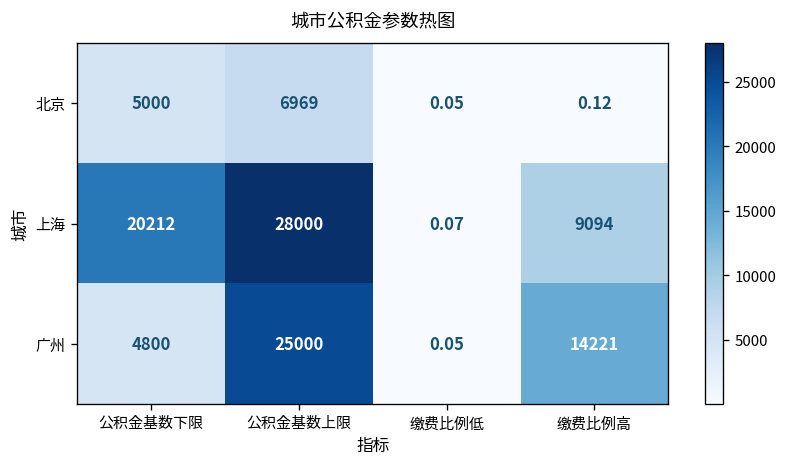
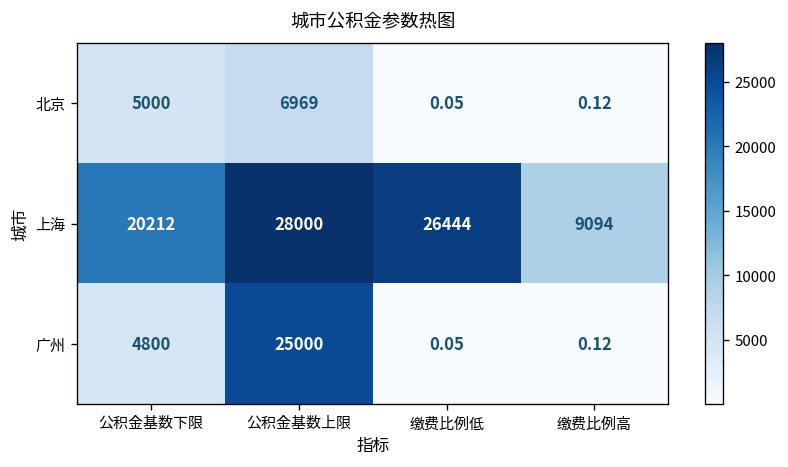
  {
    "北京": {
      "公积金基数下限": 5000,
      "公积金基数上限": 6969,
      "缴费比例低": 0.05,
      "缴费比例高": 0.12
    },
    "上海": {
      "公积金基数下限": 20212,
      "公积金基数上限": 28000,
-     "缴费比例低": 0.07,
+     "缴费比例低": 26444,
      "缴费比例高": 9094
    },
    "广州": {
      "公积金基数下限": 4800,
      "公积金基数上限": 25000,
      "缴费比例低": 0.05,
-     "缴费比例高": 14221
+     "缴费比例高": 0.12
    }
  }
